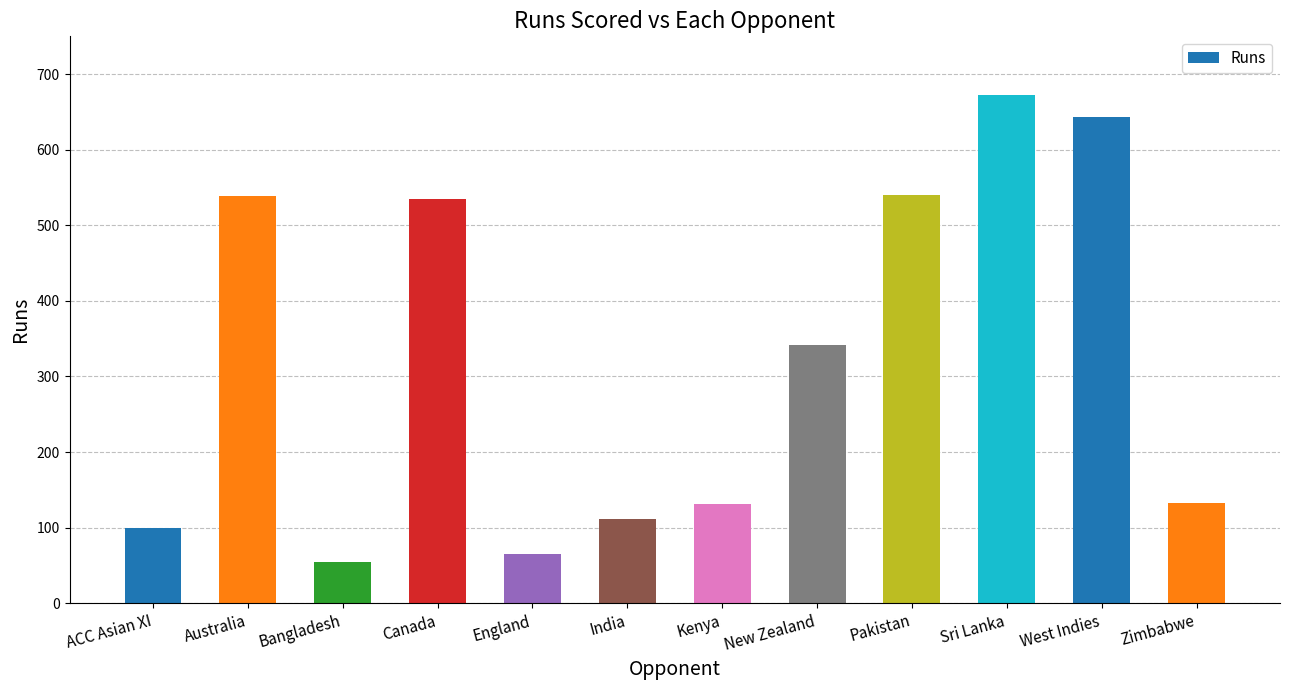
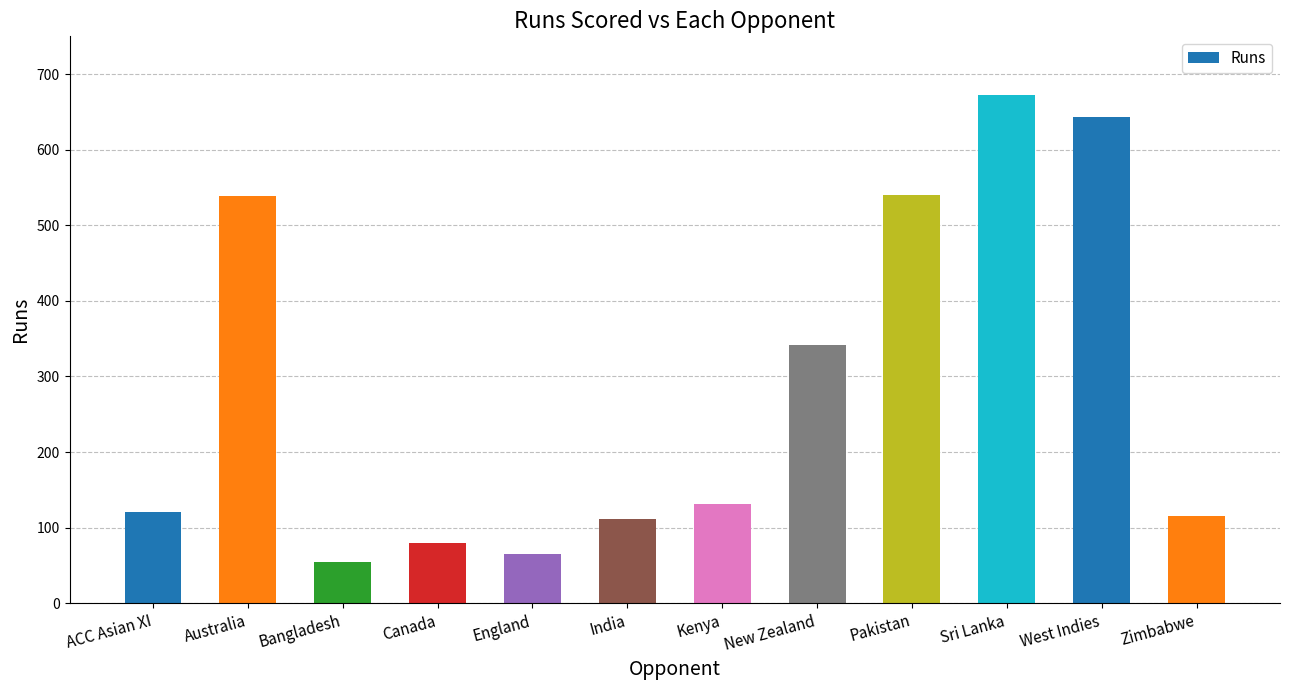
  {
-   "ACC Asian XI": 100,
+   "ACC Asian XI": 120,
    "Australia": 540,
    "Bangladesh": 60,
-   "Canada": 540,
+   "Canada": 80,
    "England": 70,
    "India": 110,
    "Kenya": 130,
    "New Zealand": 340,
    "Pakistan": 540,
    "Sri Lanka": 670,
    "West Indies": 640,
-   "Zimbabwe": 130
+   "Zimbabwe": 120
  }
